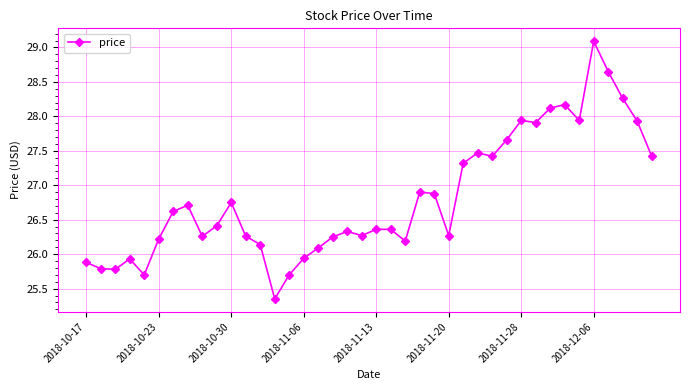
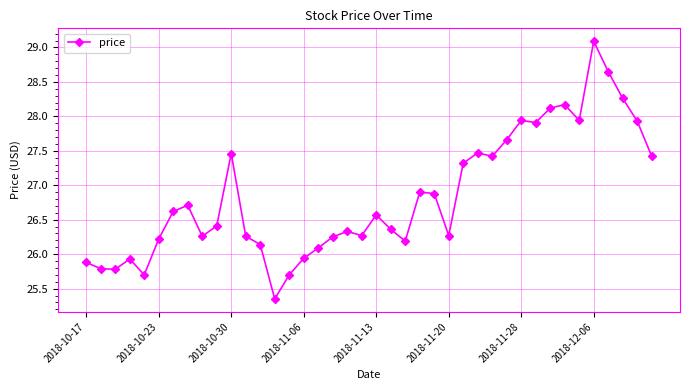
  {
    "2018-10-23": 26.2,
-   "2018-10-30": 26.8,
+   "2018-10-30": 27.5,
    "2018-11-06": 25.9,
-   "2018-11-13": 26.4,
+   "2018-11-13": 26.6,
    "2018-11-20": 26.3,
    "2018-11-28": 27.9,
    "2018-12-06": 29.1
  }
